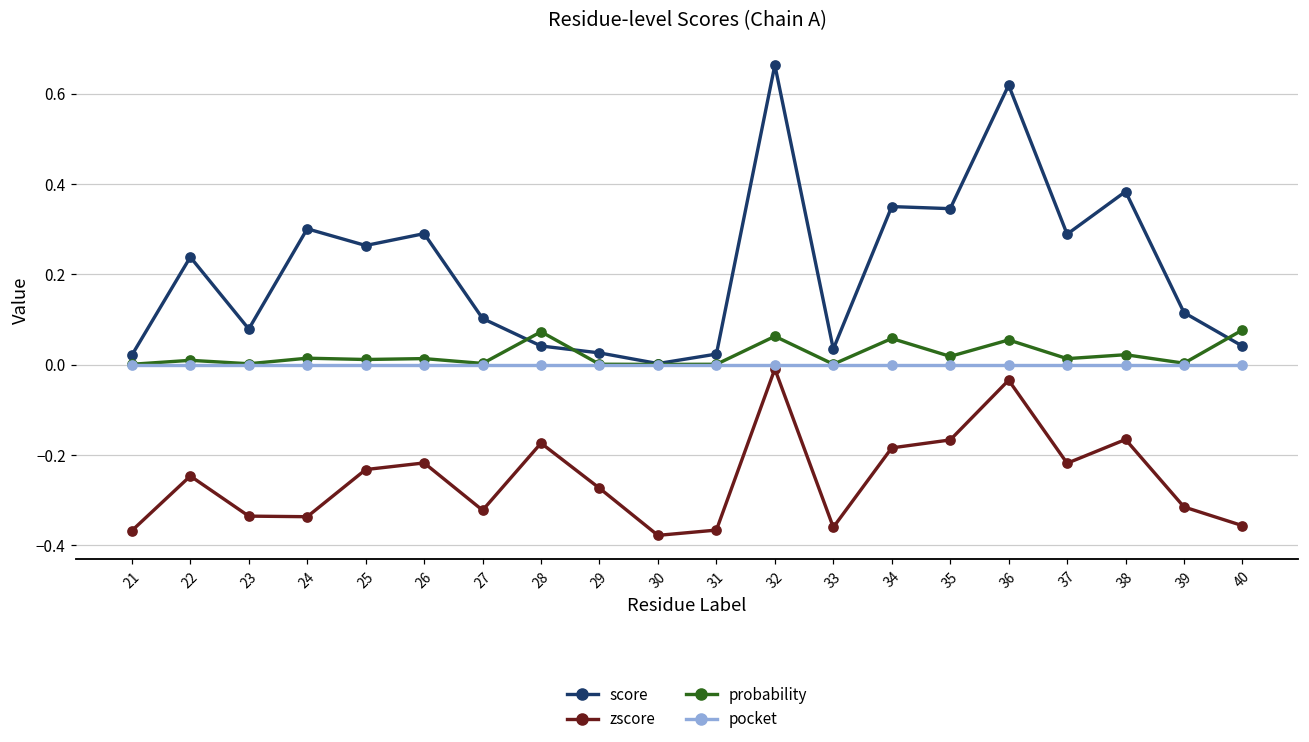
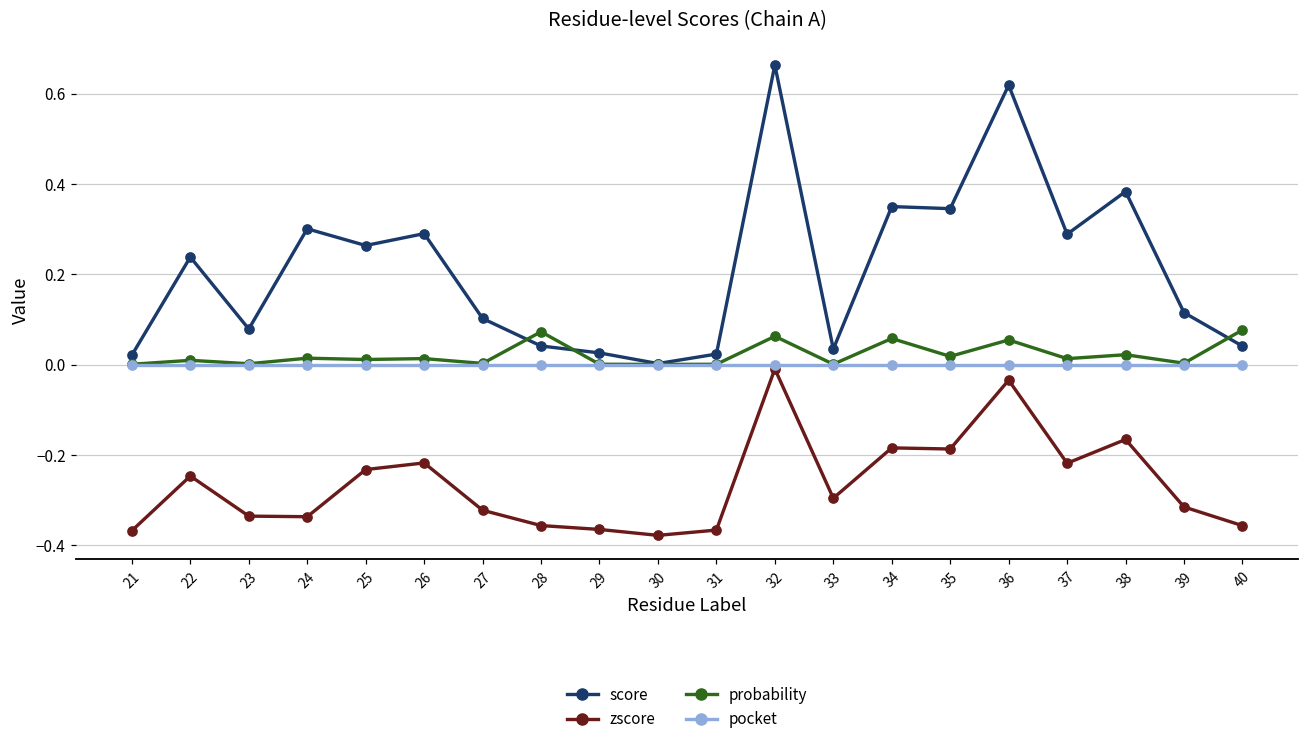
  {
    "score": {
      "21": 0.02,
      "22": 0.24,
      "23": 0.08,
      "24": 0.30,
      "25": 0.26,
      "26": 0.29,
      "27": 0.10,
      "28": 0.04,
      "29": 0.03,
      "31": 0.02,
      "32": 0.66,
      "33": 0.03,
      "34": 0.35,
      "35": 0.35,
      "36": 0.62,
      "37": 0.29,
      "38": 0.38,
      "39": 0.11,
      "40": 0.04
    },
    "zscore": {
      "21": -0.37,
      "22": -0.25,
      "23": -0.34,
      "24": -0.34,
      "25": -0.23,
      "26": -0.22,
      "27": -0.32,
-     "28": -0.17,
-     "29": -0.27,
+     "28": -0.36,
+     "29": -0.37,
      "30": -0.38,
      "31": -0.37,
      "32": -0.01,
-     "33": -0.36,
+     "33": -0.30,
      "34": -0.18,
-     "35": -0.17,
+     "35": -0.19,
      "36": -0.03,
      "37": -0.22,
      "38": -0.17,
      "39": -0.32,
      "40": -0.36
    },
    "probability": {
      "22": 0.01,
      "24": 0.01,
      "25": 0.01,
      "26": 0.01,
      "28": 0.07,
      "32": 0.06,
      "34": 0.06,
      "35": 0.02,
      "36": 0.05,
      "37": 0.01,
      "38": 0.02,
      "40": 0.08
    },
    "pocket": {
      "22": 0.00,
      "24": 0.00,
      "25": 0.00,
      "26": 0.00,
      "28": 0.00,
      "32": 0.00,
      "34": 0.00,
      "35": 0.00,
      "36": 0.00,
      "37": 0.00,
      "38": 0.00,
      "40": 0.00
    }
  }
